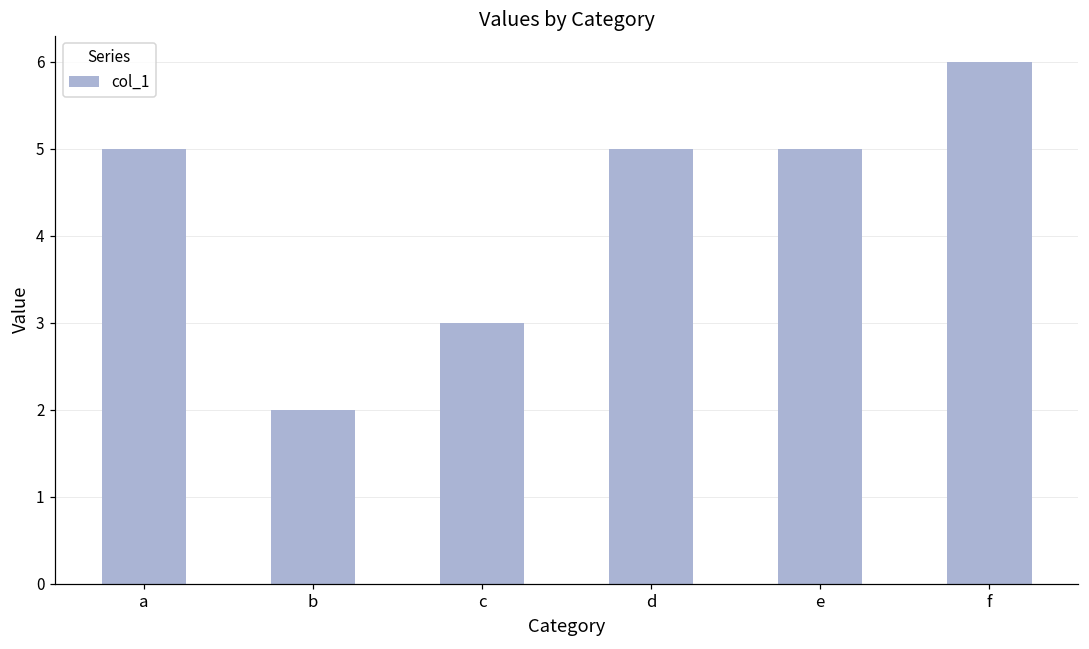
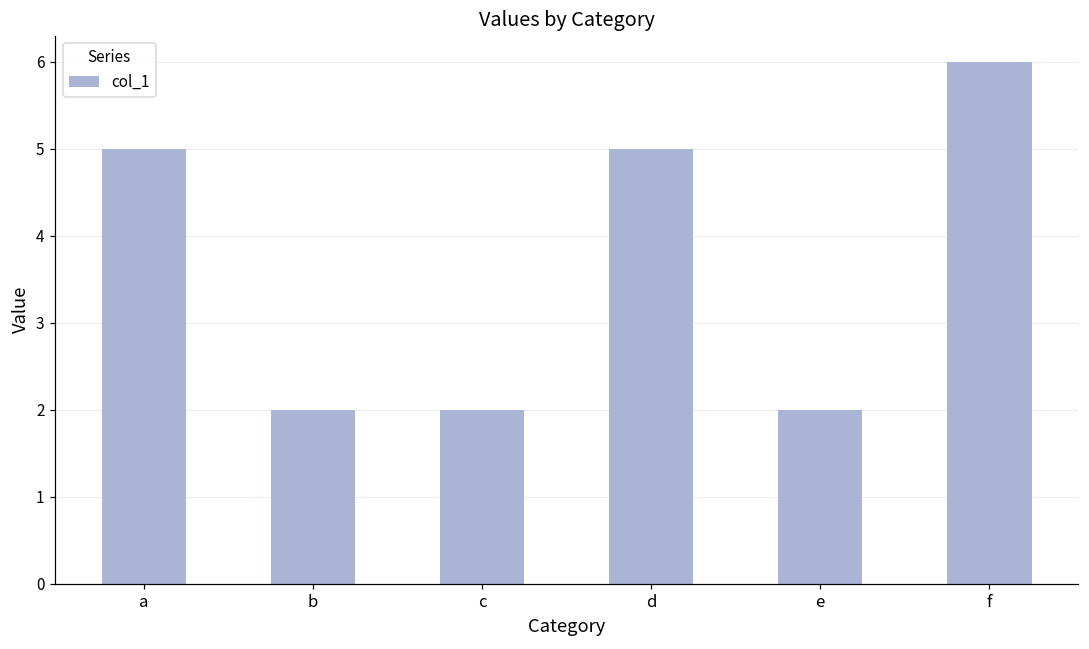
  {
    "a": 5,
    "b": 2,
-   "c": 3,
+   "c": 2,
    "d": 5,
-   "e": 5,
+   "e": 2,
    "f": 6
  }
